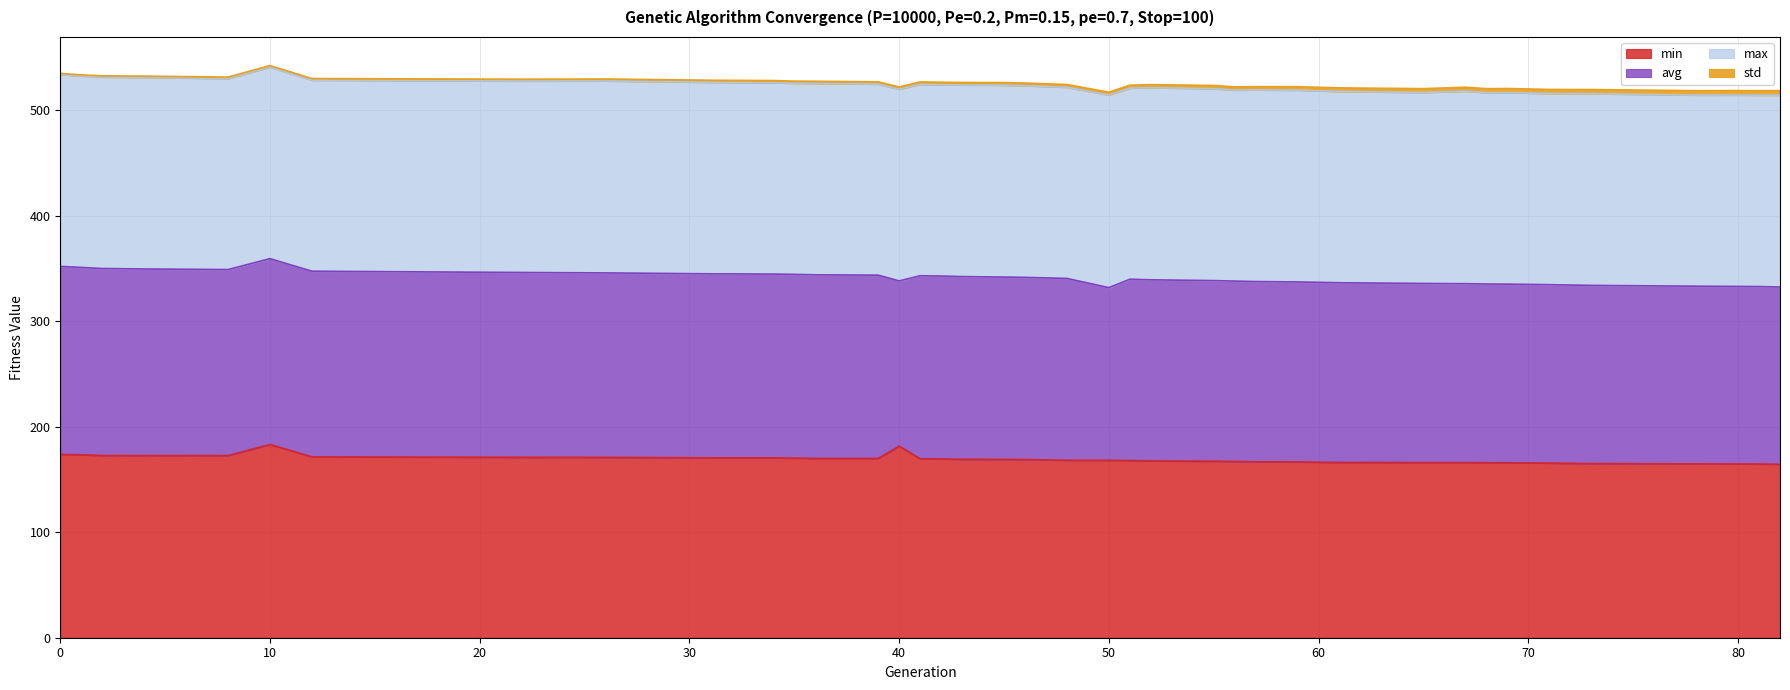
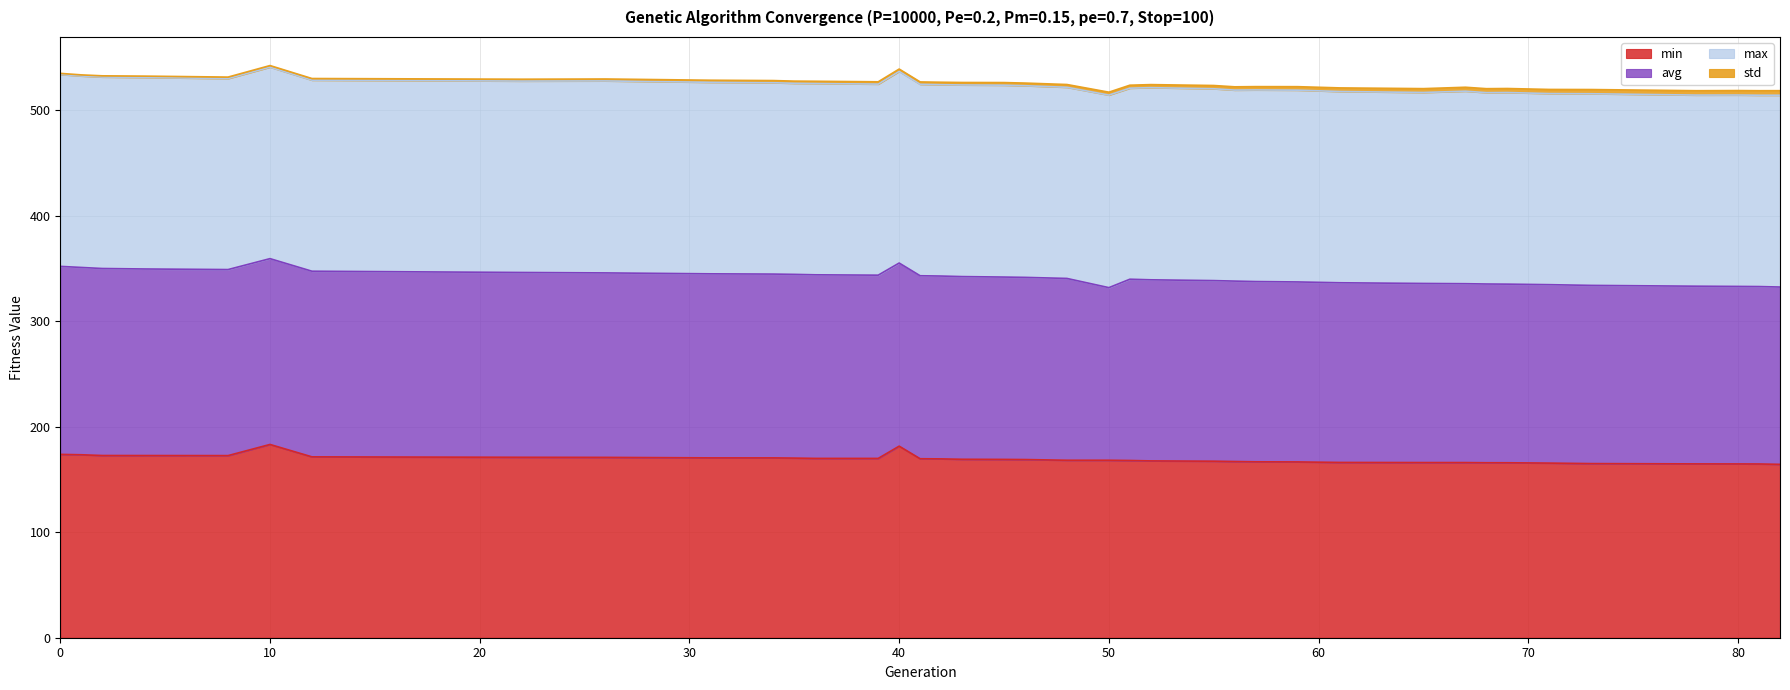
  {
    "min": {
      "0": 174,
      "10": 183,
      "40": 182,
      "50": 168,
      "80": 165
    },
    "avg": {
      "0": 178,
      "10": 176,
-     "40": 157,
+     "40": 174,
      "50": 164,
      "80": 168
    },
    "max": {
      "50": 183,
      "80": 181
    },
    "std": {
      "50": 3,
      "80": 4
    }
  }
